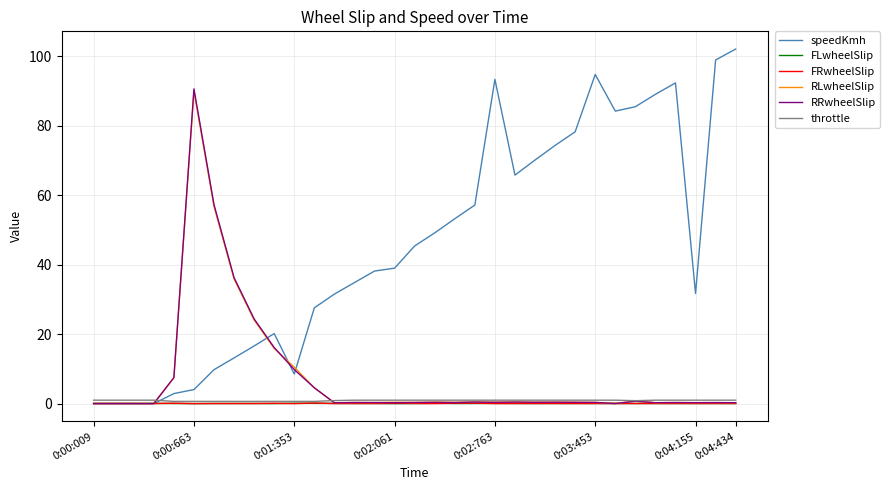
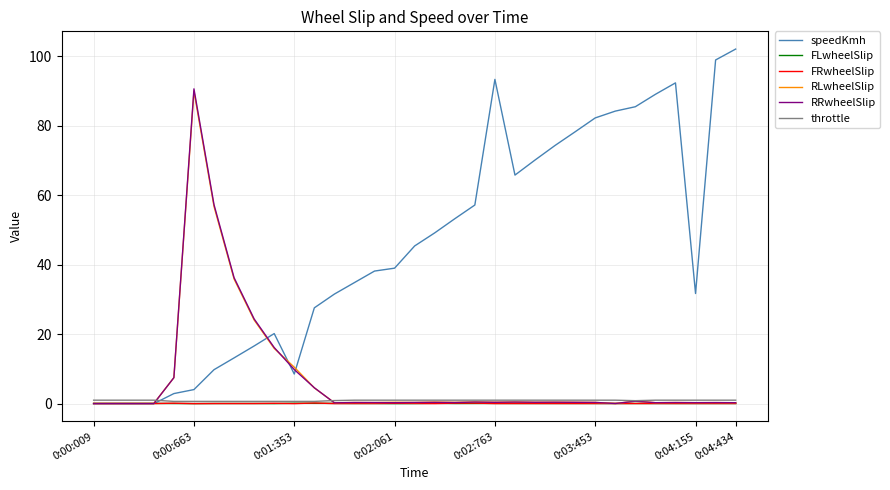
  {
    "speedKmh": {
      "0:00:663": 4,
      "0:01:353": 9,
      "0:02:061": 39,
      "0:02:763": 93,
-     "0:03:453": 95,
+     "0:03:453": 82,
      "0:04:155": 32,
      "0:04:434": 102
    },
    "throttle": {
      "0:00:009": 1
    }
  }
